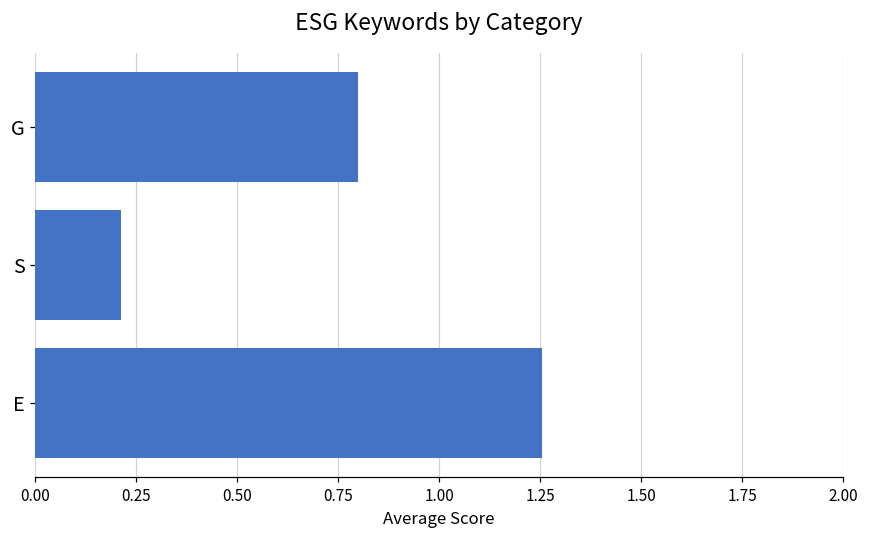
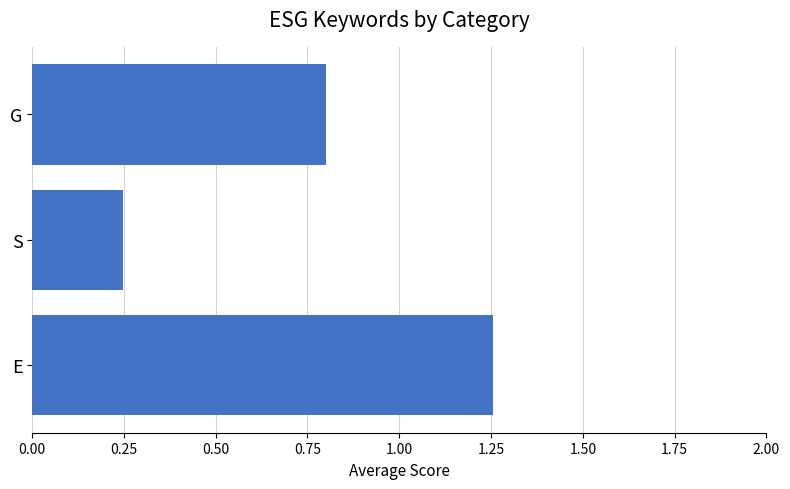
  {
    "G": 0.80,
-   "S": 0.21,
+   "S": 0.25,
    "E": 1.25
  }
